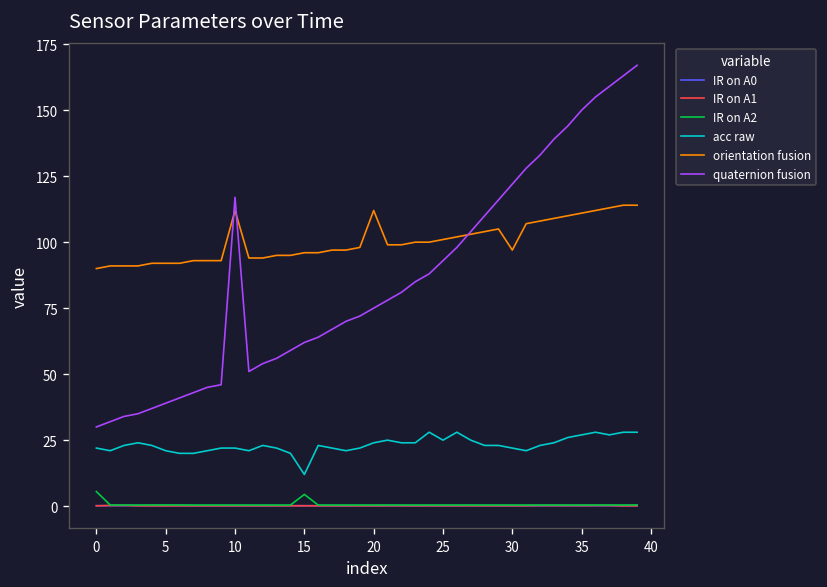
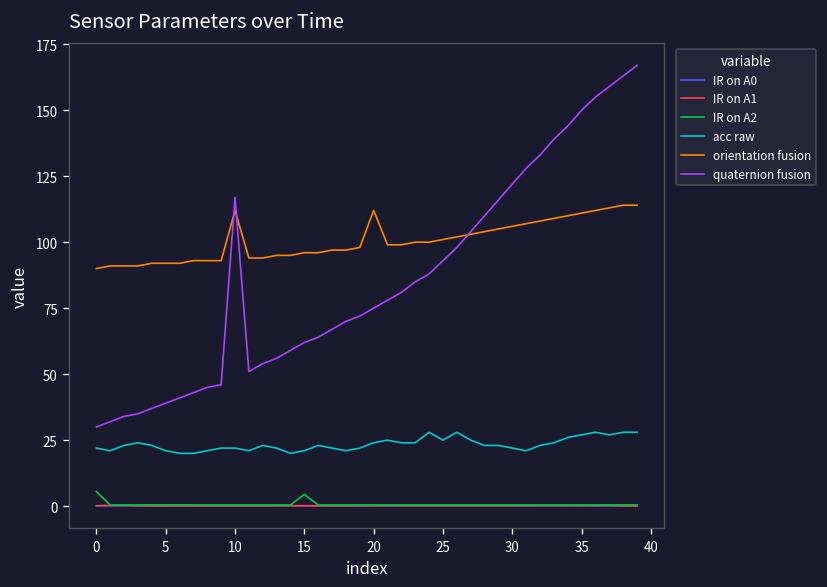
  {
    "IR on A1": {
      "0": 0,
      "15": 0
    },
    "IR on A2": {
      "0": 6,
      "15": 4
    },
    "acc raw": {
      "0": 22,
      "5": 21,
      "10": 22,
-     "15": 12,
+     "15": 21,
      "20": 24,
      "25": 25,
      "30": 22,
      "35": 27
    },
    "orientation fusion": {
      "0": 90,
      "5": 92,
      "10": 112,
      "15": 96,
      "20": 112,
      "25": 101,
-     "30": 97,
+     "30": 106,
      "35": 111
    },
    "quaternion fusion": {
      "0": 30,
      "5": 39,
      "10": 117,
      "15": 62,
      "20": 75,
      "25": 93,
      "30": 122,
      "35": 150
    }
  }
